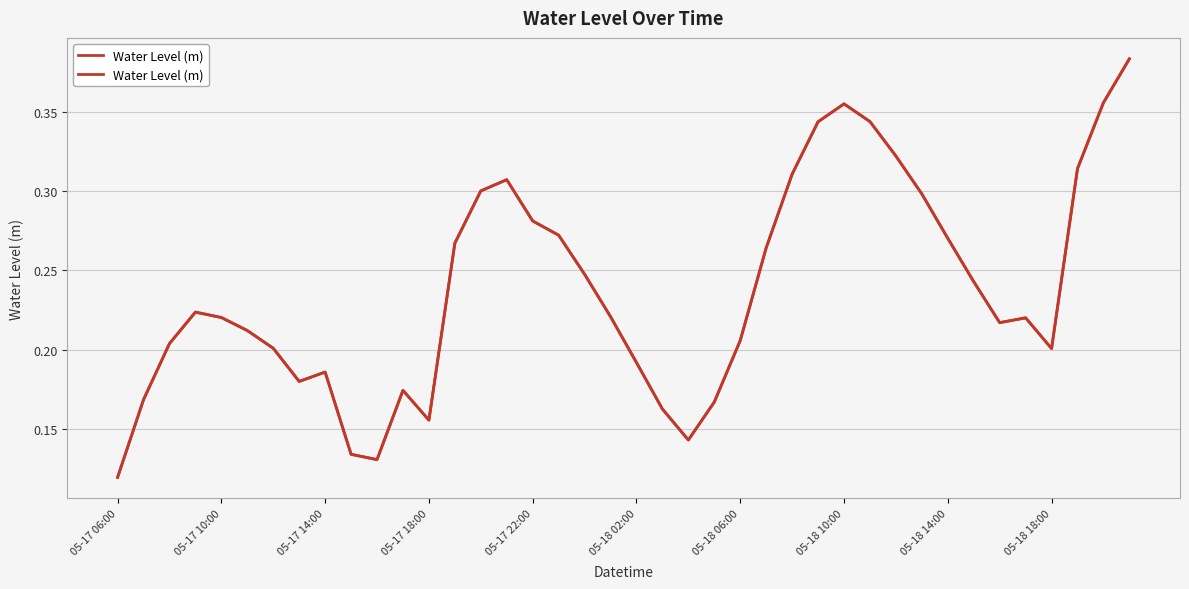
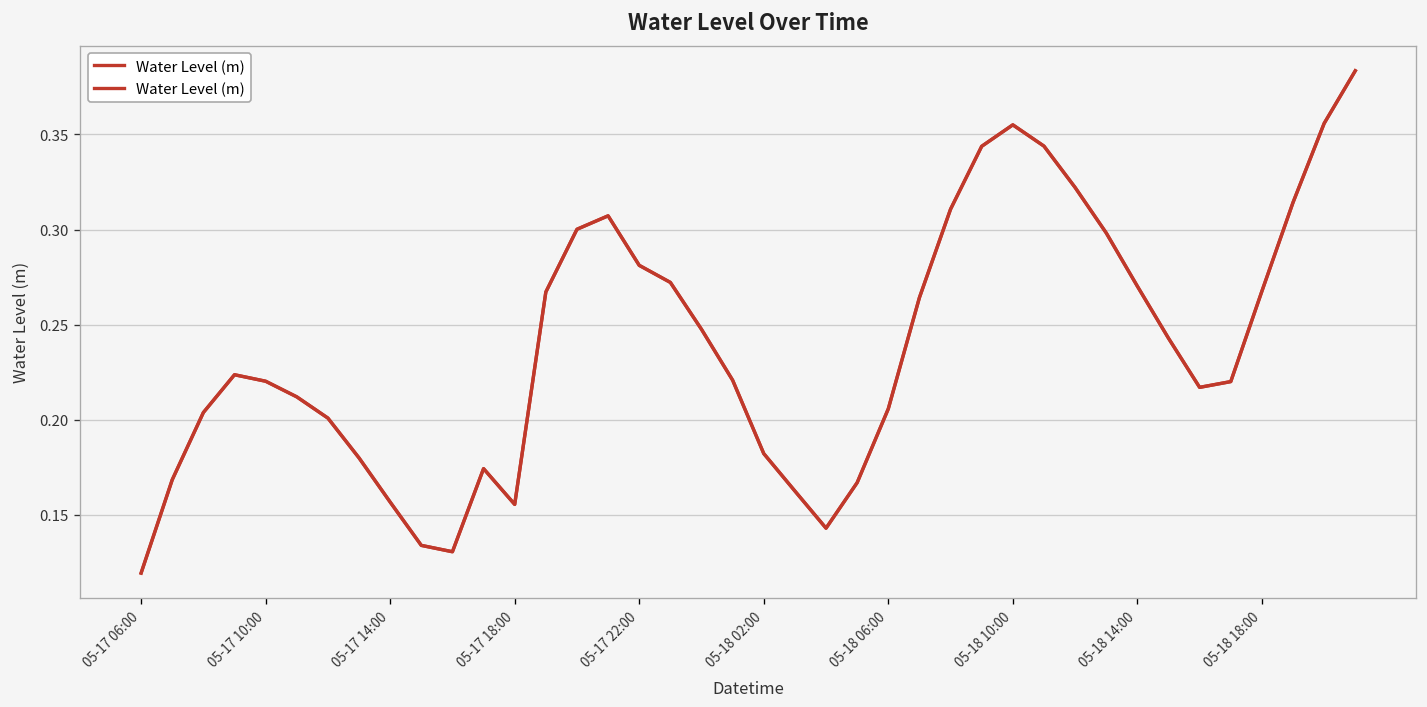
  {
    "05-17 06:00": 0.119,
    "05-17 10:00": 0.220,
-   "05-17 14:00": 0.186,
+   "05-17 14:00": 0.157,
    "05-17 18:00": 0.156,
    "05-17 22:00": 0.281,
-   "05-18 02:00": 0.192,
+   "05-18 02:00": 0.182,
    "05-18 06:00": 0.206,
    "05-18 10:00": 0.355,
    "05-18 14:00": 0.270,
-   "05-18 18:00": 0.201
+   "05-18 18:00": 0.268
  }
